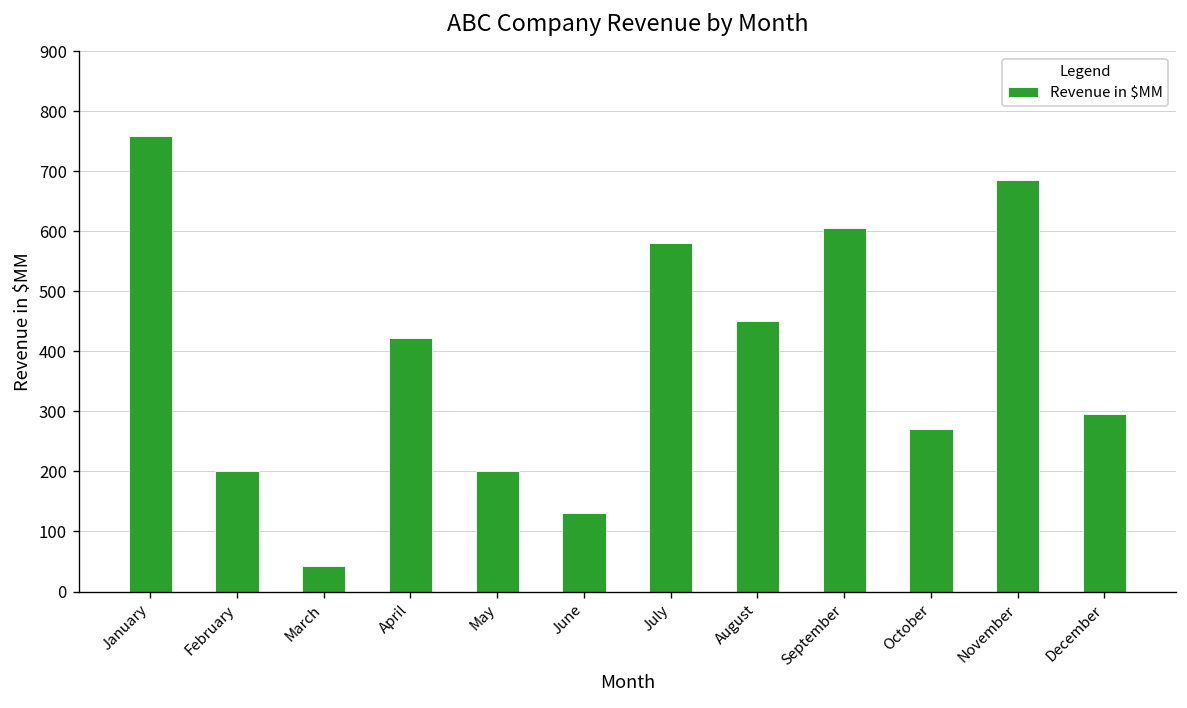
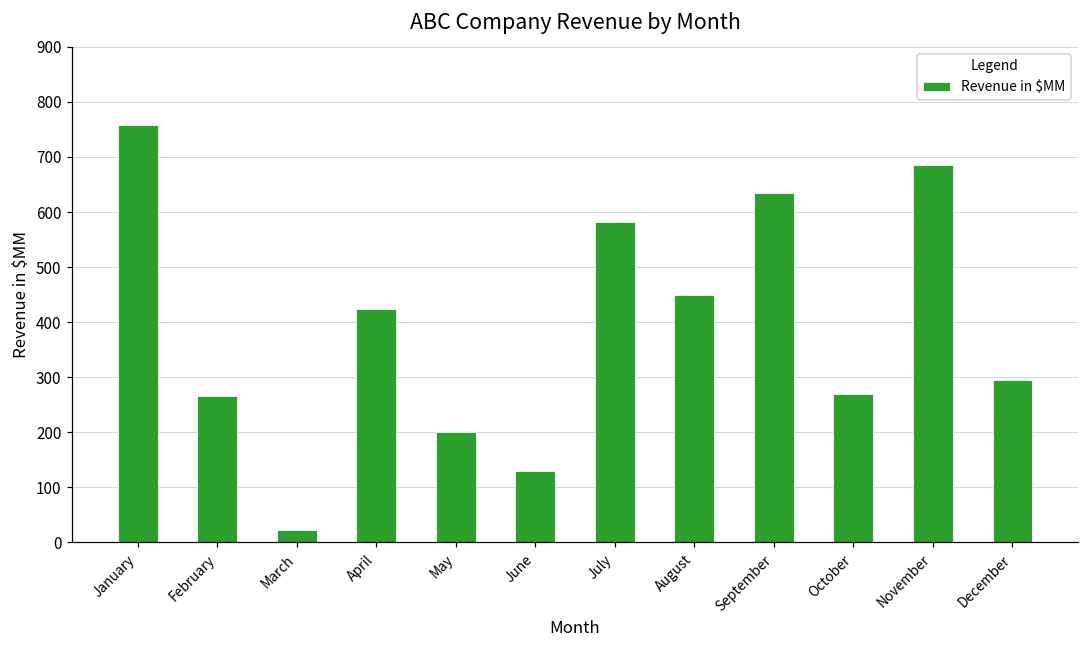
  {
    "January": 760,
-   "February": 200,
-   "March": 40,
+   "February": 270,
+   "March": 20,
    "April": 420,
    "May": 200,
    "June": 130,
    "July": 580,
    "August": 450,
-   "September": 610,
+   "September": 640,
    "October": 270,
    "November": 690,
    "December": 300
  }
